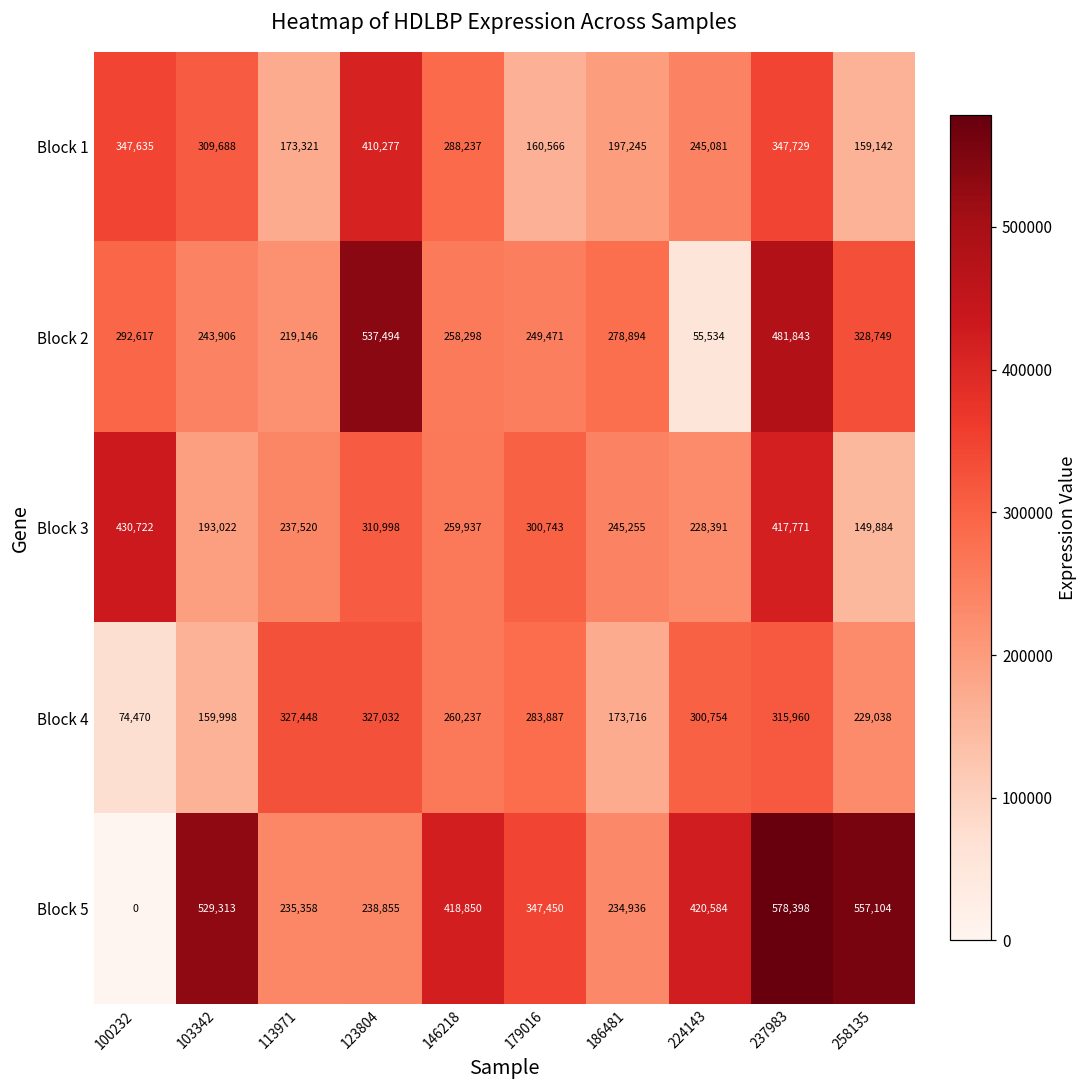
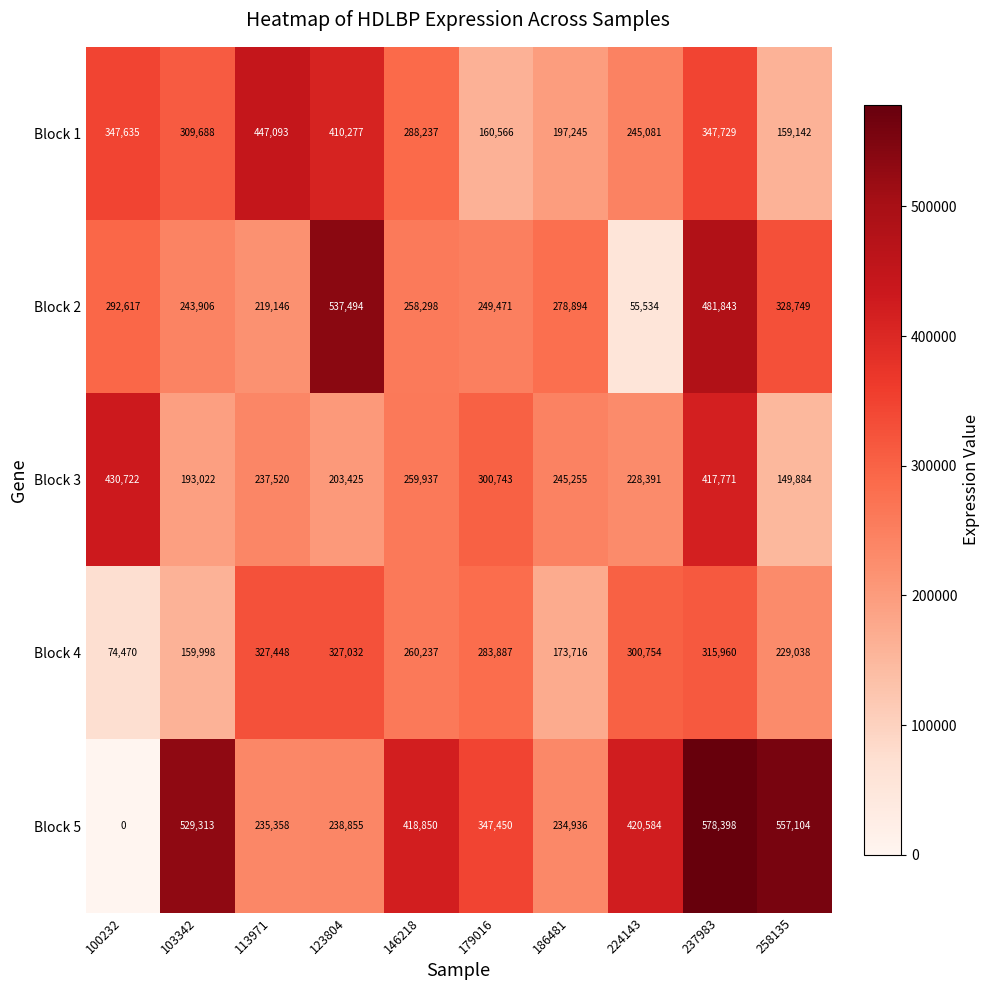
  {
    "Block 1": {
      "100232": "347,635",
      "103342": "309,688",
-     "113971": "173,321",
+     "113971": "447,093",
      "123804": "410,277",
      "146218": "288,237",
      "179016": "160,566",
      "186481": "197,245",
      "224143": "245,081",
      "237983": "347,729",
      "258135": "159,142"
    },
    "Block 2": {
      "100232": "292,617",
      "103342": "243,906",
      "113971": "219,146",
      "123804": "537,494",
      "146218": "258,298",
      "179016": "249,471",
      "186481": "278,894",
      "224143": "55,534",
      "237983": "481,843",
      "258135": "328,749"
    },
    "Block 3": {
      "100232": "430,722",
      "103342": "193,022",
      "113971": "237,520",
-     "123804": "310,998",
+     "123804": "203,425",
      "146218": "259,937",
      "179016": "300,743",
      "186481": "245,255",
      "224143": "228,391",
      "237983": "417,771",
      "258135": "149,884"
    },
    "Block 4": {
      "100232": "74,470",
      "103342": "159,998",
      "113971": "327,448",
      "123804": "327,032",
      "146218": "260,237",
      "179016": "283,887",
      "186481": "173,716",
      "224143": "300,754",
      "237983": "315,960",
      "258135": "229,038"
    },
    "Block 5": {
      "100232": "0",
      "103342": "529,313",
      "113971": "235,358",
      "123804": "238,855",
      "146218": "418,850",
      "179016": "347,450",
      "186481": "234,936",
      "224143": "420,584",
      "237983": "578,398",
      "258135": "557,104"
    }
  }
